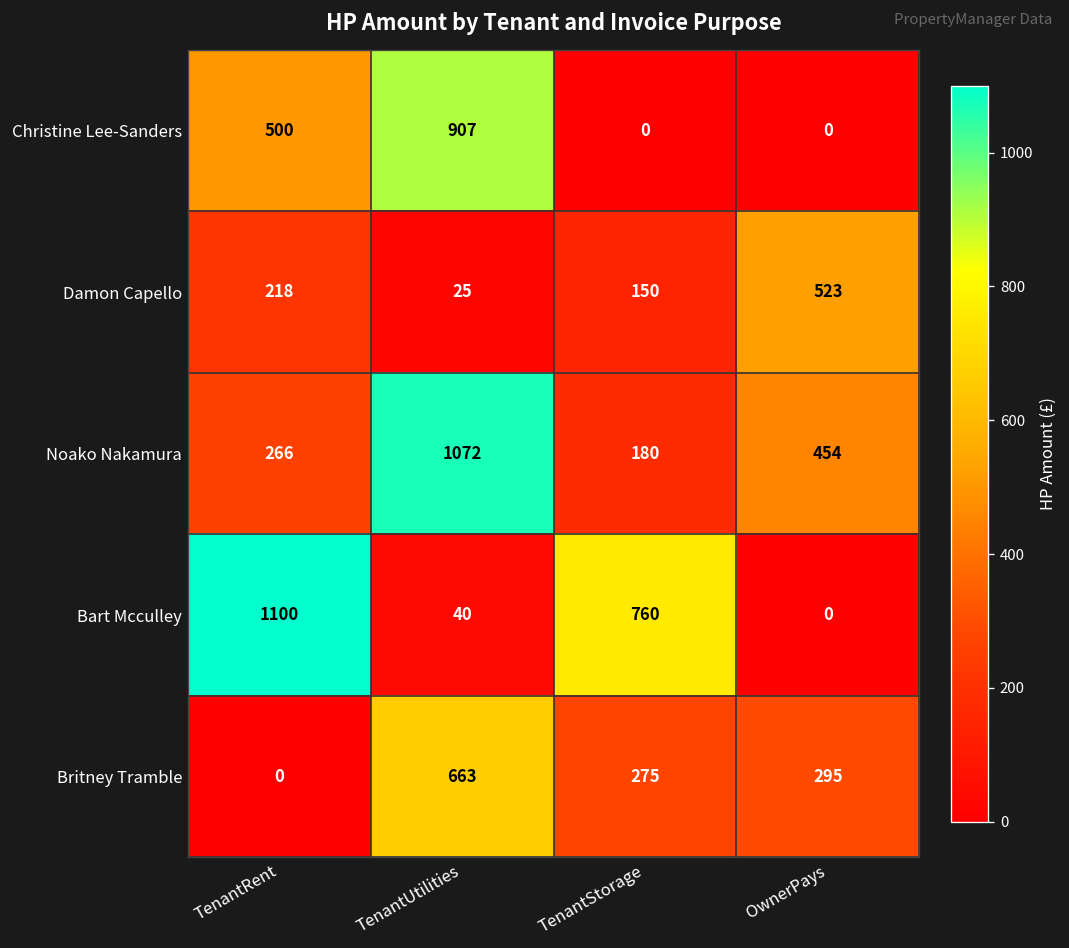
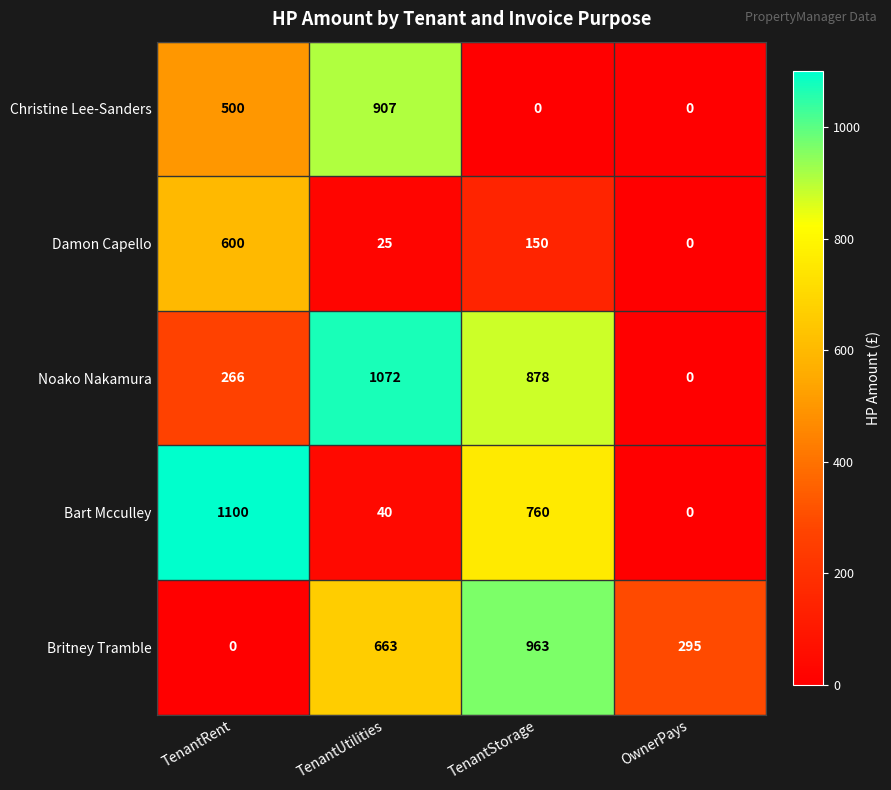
  {
    "Christine Lee-Sanders": {
      "TenantRent": 500,
      "TenantUtilities": 907,
      "TenantStorage": 0,
      "OwnerPays": 0
    },
    "Damon Capello": {
-     "TenantRent": 218,
+     "TenantRent": 600,
      "TenantUtilities": 25,
      "TenantStorage": 150,
-     "OwnerPays": 523
+     "OwnerPays": 0
    },
    "Noako Nakamura": {
      "TenantRent": 266,
      "TenantUtilities": 1072,
-     "TenantStorage": 180,
-     "OwnerPays": 454
+     "TenantStorage": 878,
+     "OwnerPays": 0
    },
    "Bart Mcculley": {
      "TenantRent": 1100,
      "TenantUtilities": 40,
      "TenantStorage": 760,
      "OwnerPays": 0
    },
    "Britney Tramble": {
      "TenantRent": 0,
      "TenantUtilities": 663,
-     "TenantStorage": 275,
+     "TenantStorage": 963,
      "OwnerPays": 295
    }
  }
